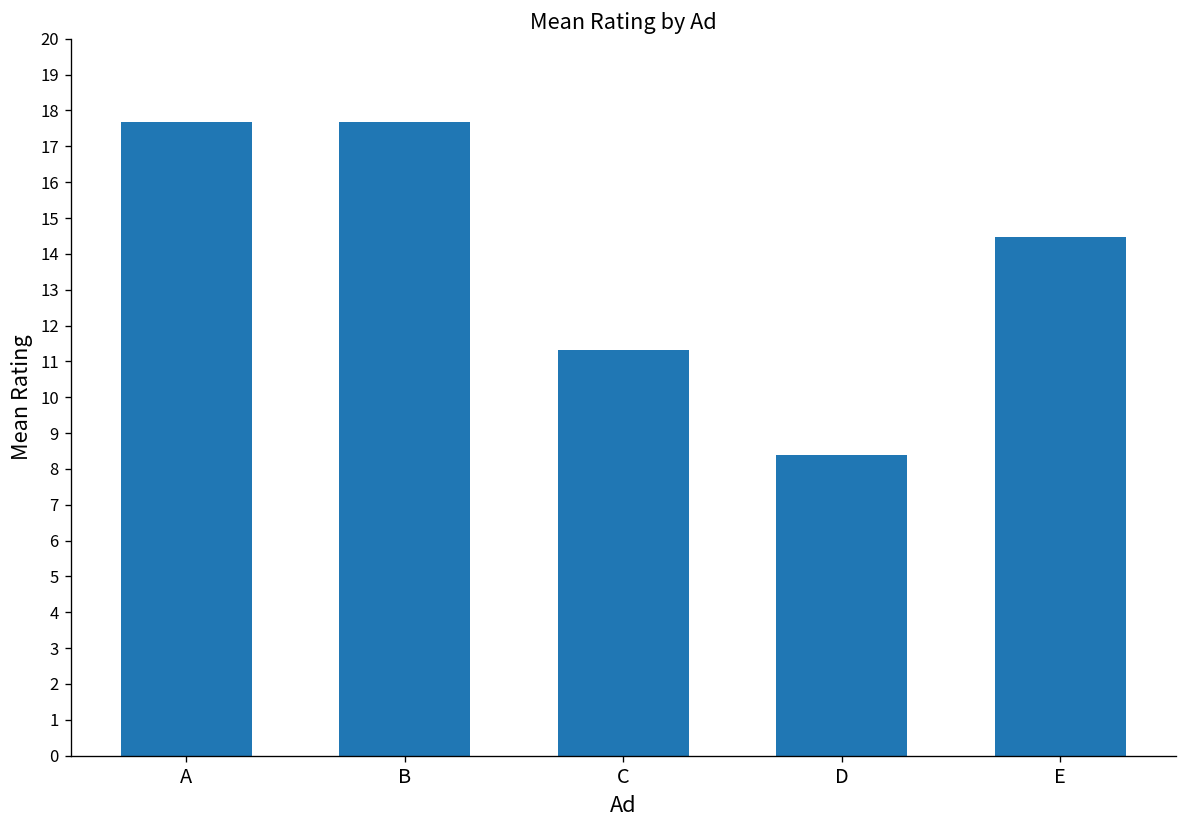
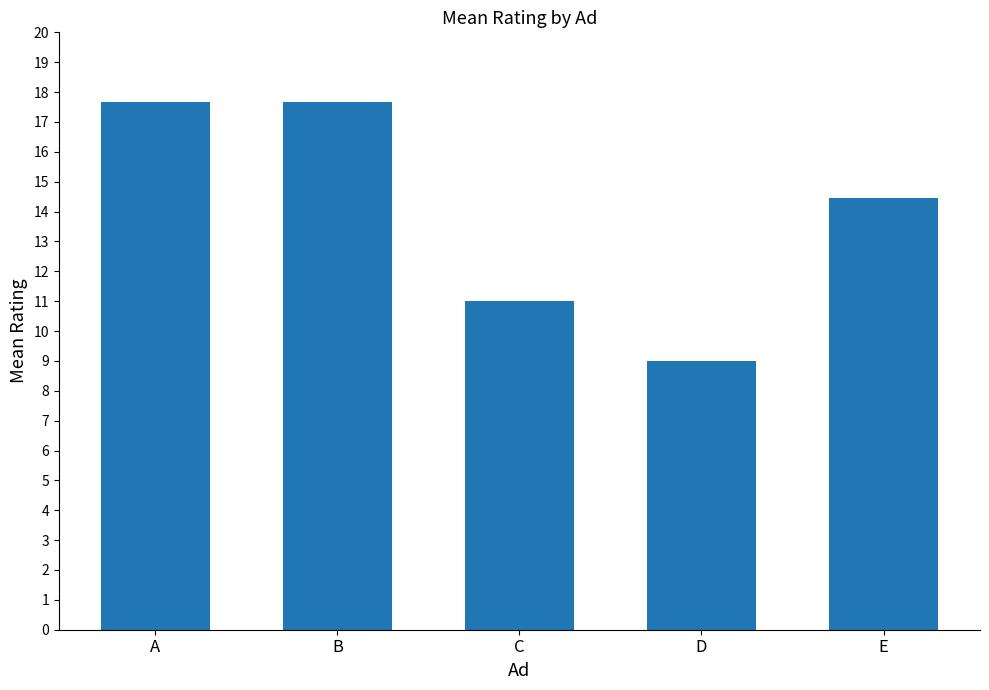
  {
    "A": 17.7,
    "B": 17.7,
-   "C": 11.3,
-   "D": 8.4,
+   "C": 11.0,
+   "D": 9.0,
    "E": 14.5
  }
